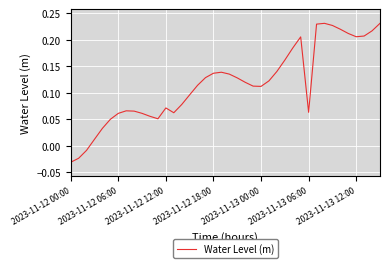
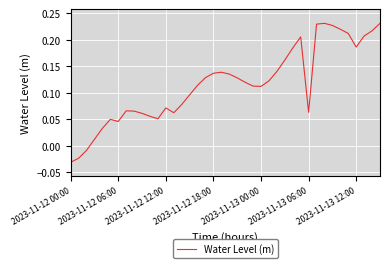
  {
    "2023-11-12 00:00": -0.03,
-   "2023-11-12 06:00": 0.06,
+   "2023-11-12 06:00": 0.05,
    "2023-11-12 12:00": 0.07,
    "2023-11-12 18:00": 0.14,
    "2023-11-13 00:00": 0.11,
    "2023-11-13 06:00": 0.06,
-   "2023-11-13 12:00": 0.21
+   "2023-11-13 12:00": 0.19
  }
